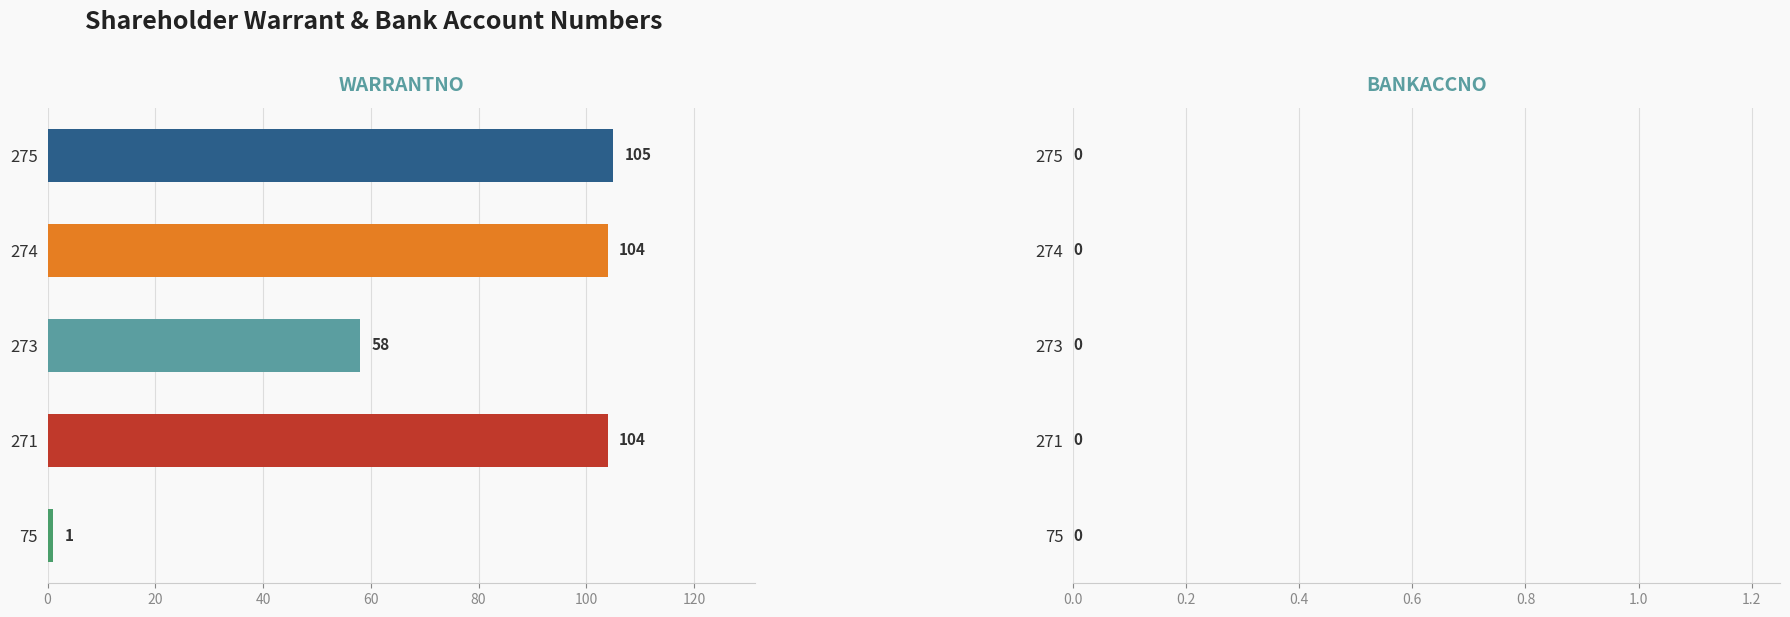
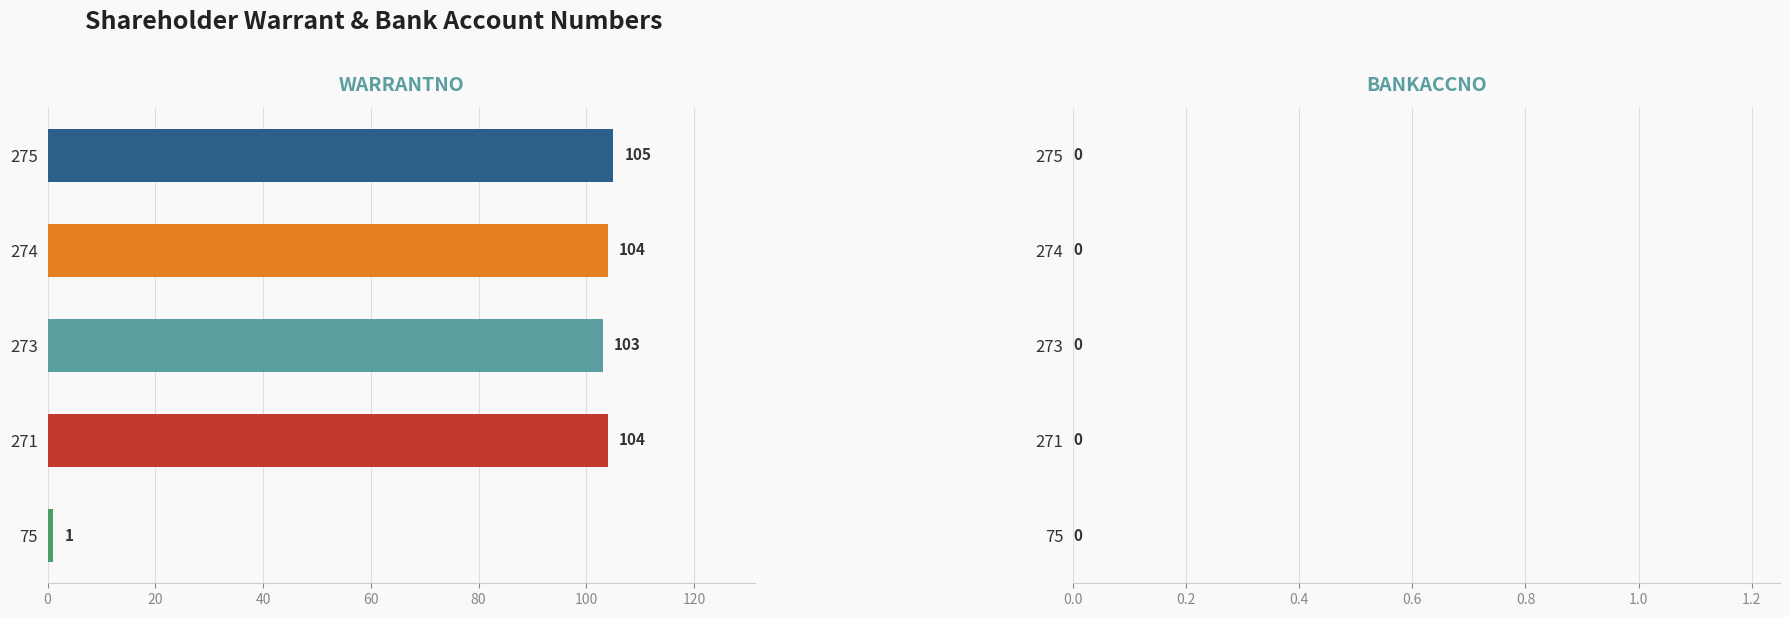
  {
    "WARRANTNO": {
      "275": 105,
      "274": 104,
-     "273": 58,
+     "273": 103,
      "271": 104,
      "75": 1
    },
    "BANKACCNO": {
      "275": 0,
      "274": 0,
      "273": 0,
      "271": 0,
      "75": 0
    }
  }
